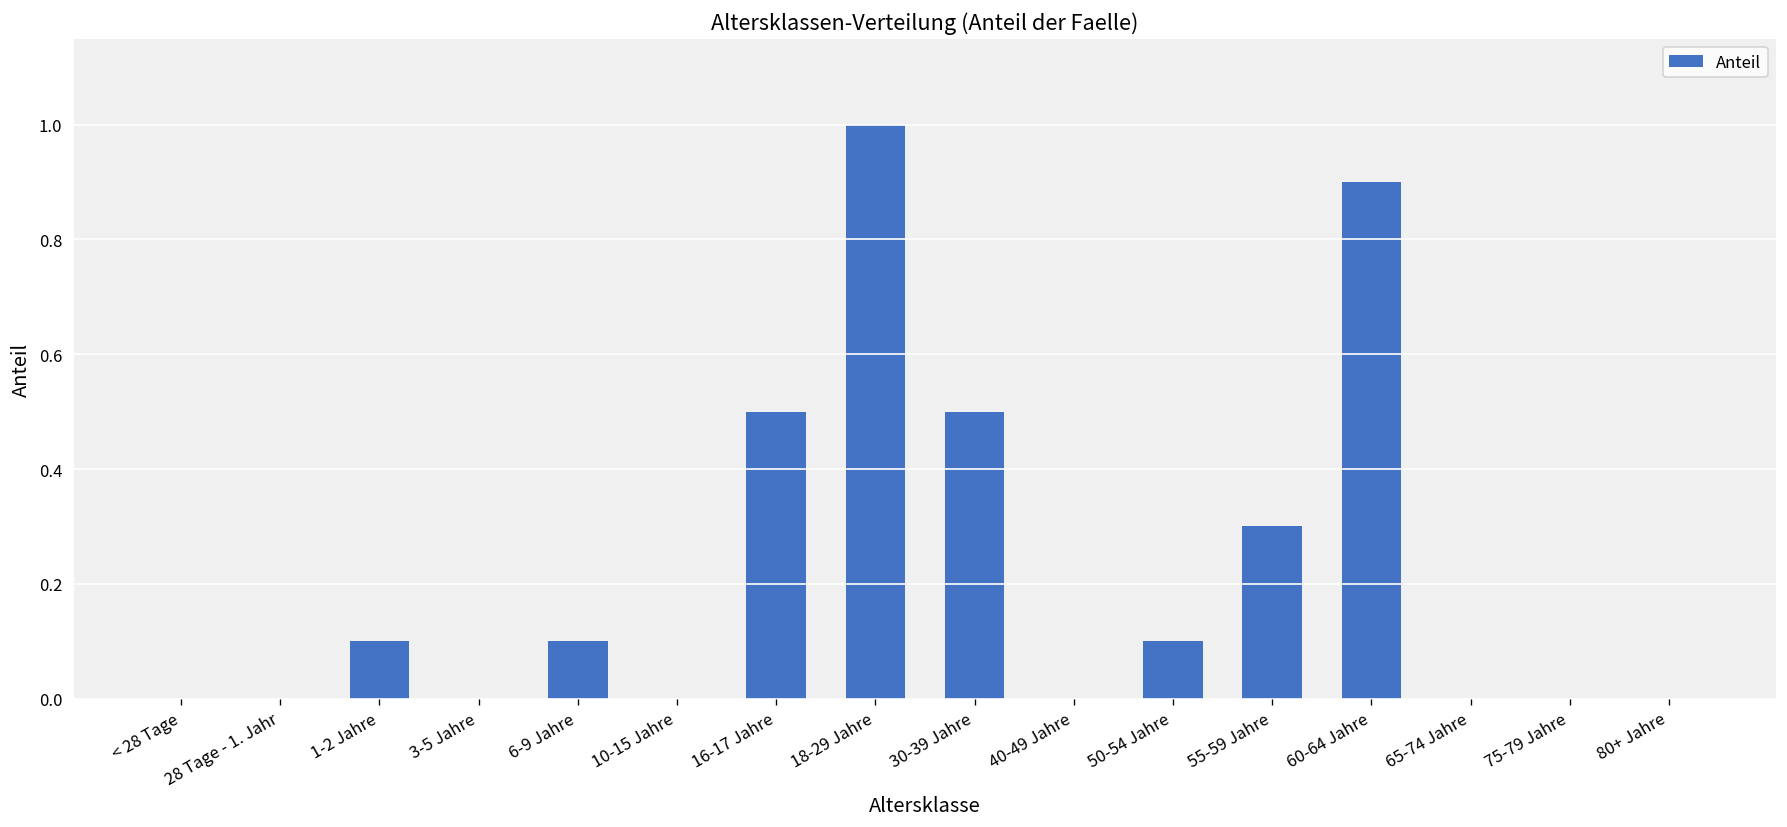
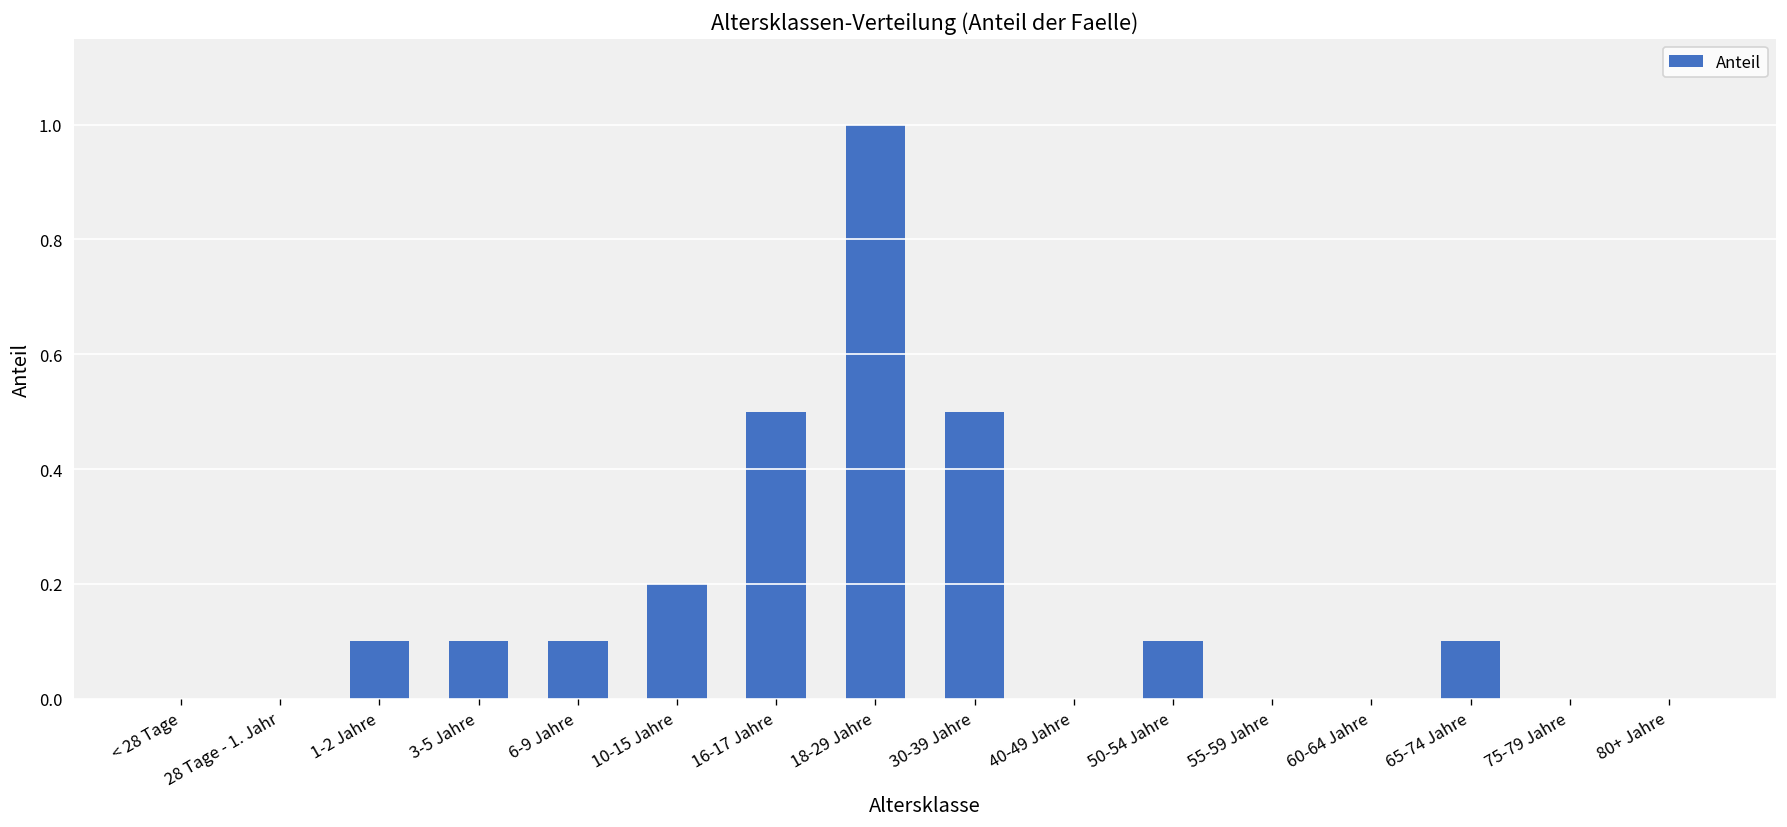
  {
    "< 28 Tage": 0.0,
    "28 Tage - 1. Jahr": 0.0,
    "1-2 Jahre": 0.1,
-   "3-5 Jahre": 0.0,
+   "3-5 Jahre": 0.1,
    "6-9 Jahre": 0.1,
-   "10-15 Jahre": 0.0,
+   "10-15 Jahre": 0.2,
    "16-17 Jahre": 0.5,
    "18-29 Jahre": 1.0,
    "30-39 Jahre": 0.5,
    "40-49 Jahre": 0.0,
    "50-54 Jahre": 0.1,
-   "55-59 Jahre": 0.3,
-   "60-64 Jahre": 0.9,
-   "65-74 Jahre": 0.0,
+   "55-59 Jahre": 0.0,
+   "60-64 Jahre": 0.0,
+   "65-74 Jahre": 0.1,
    "75-79 Jahre": 0.0,
    "80+ Jahre": 0.0
  }
